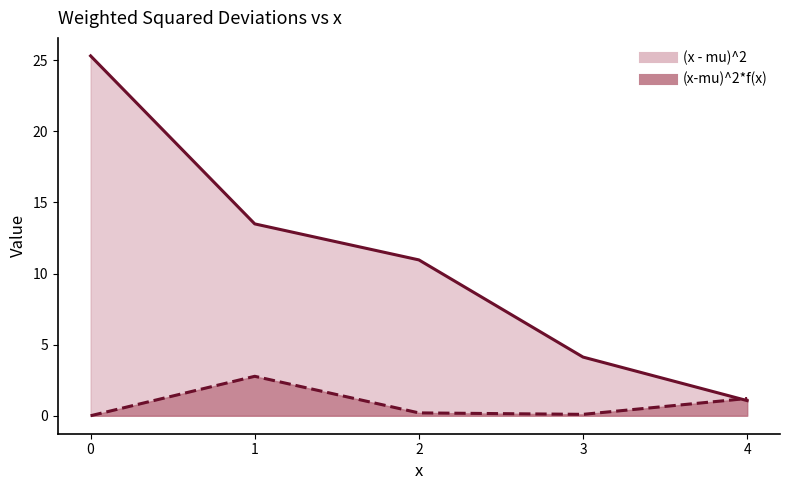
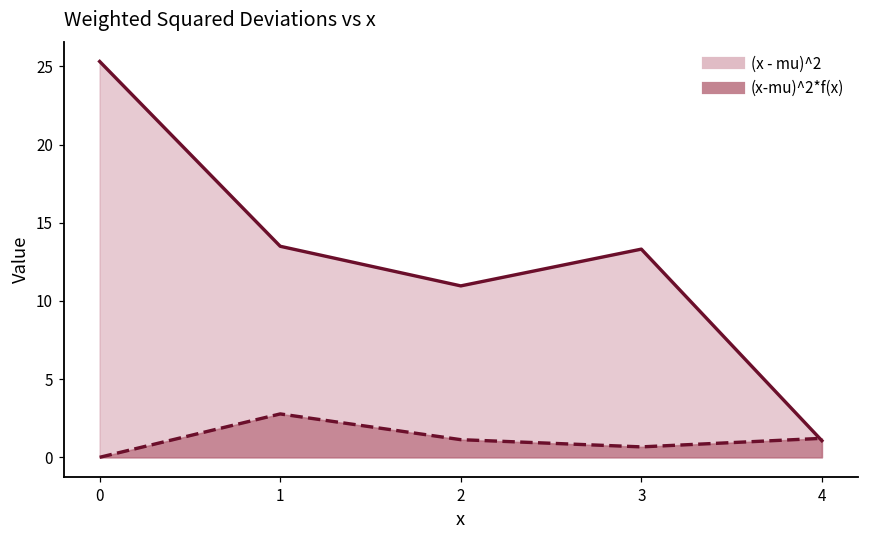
  {
    "(x - mu)^2": {
      "0": 25.3,
      "1": 13.5,
      "2": 11.0,
-     "3": 4.1
+     "3": 13.3
    },
    "(x-mu)^2*f(x)": {
      "0": 0.0,
      "1": 2.8,
-     "2": 0.2,
-     "3": 0.1
+     "2": 1.1,
+     "3": 0.7
    }
  }
